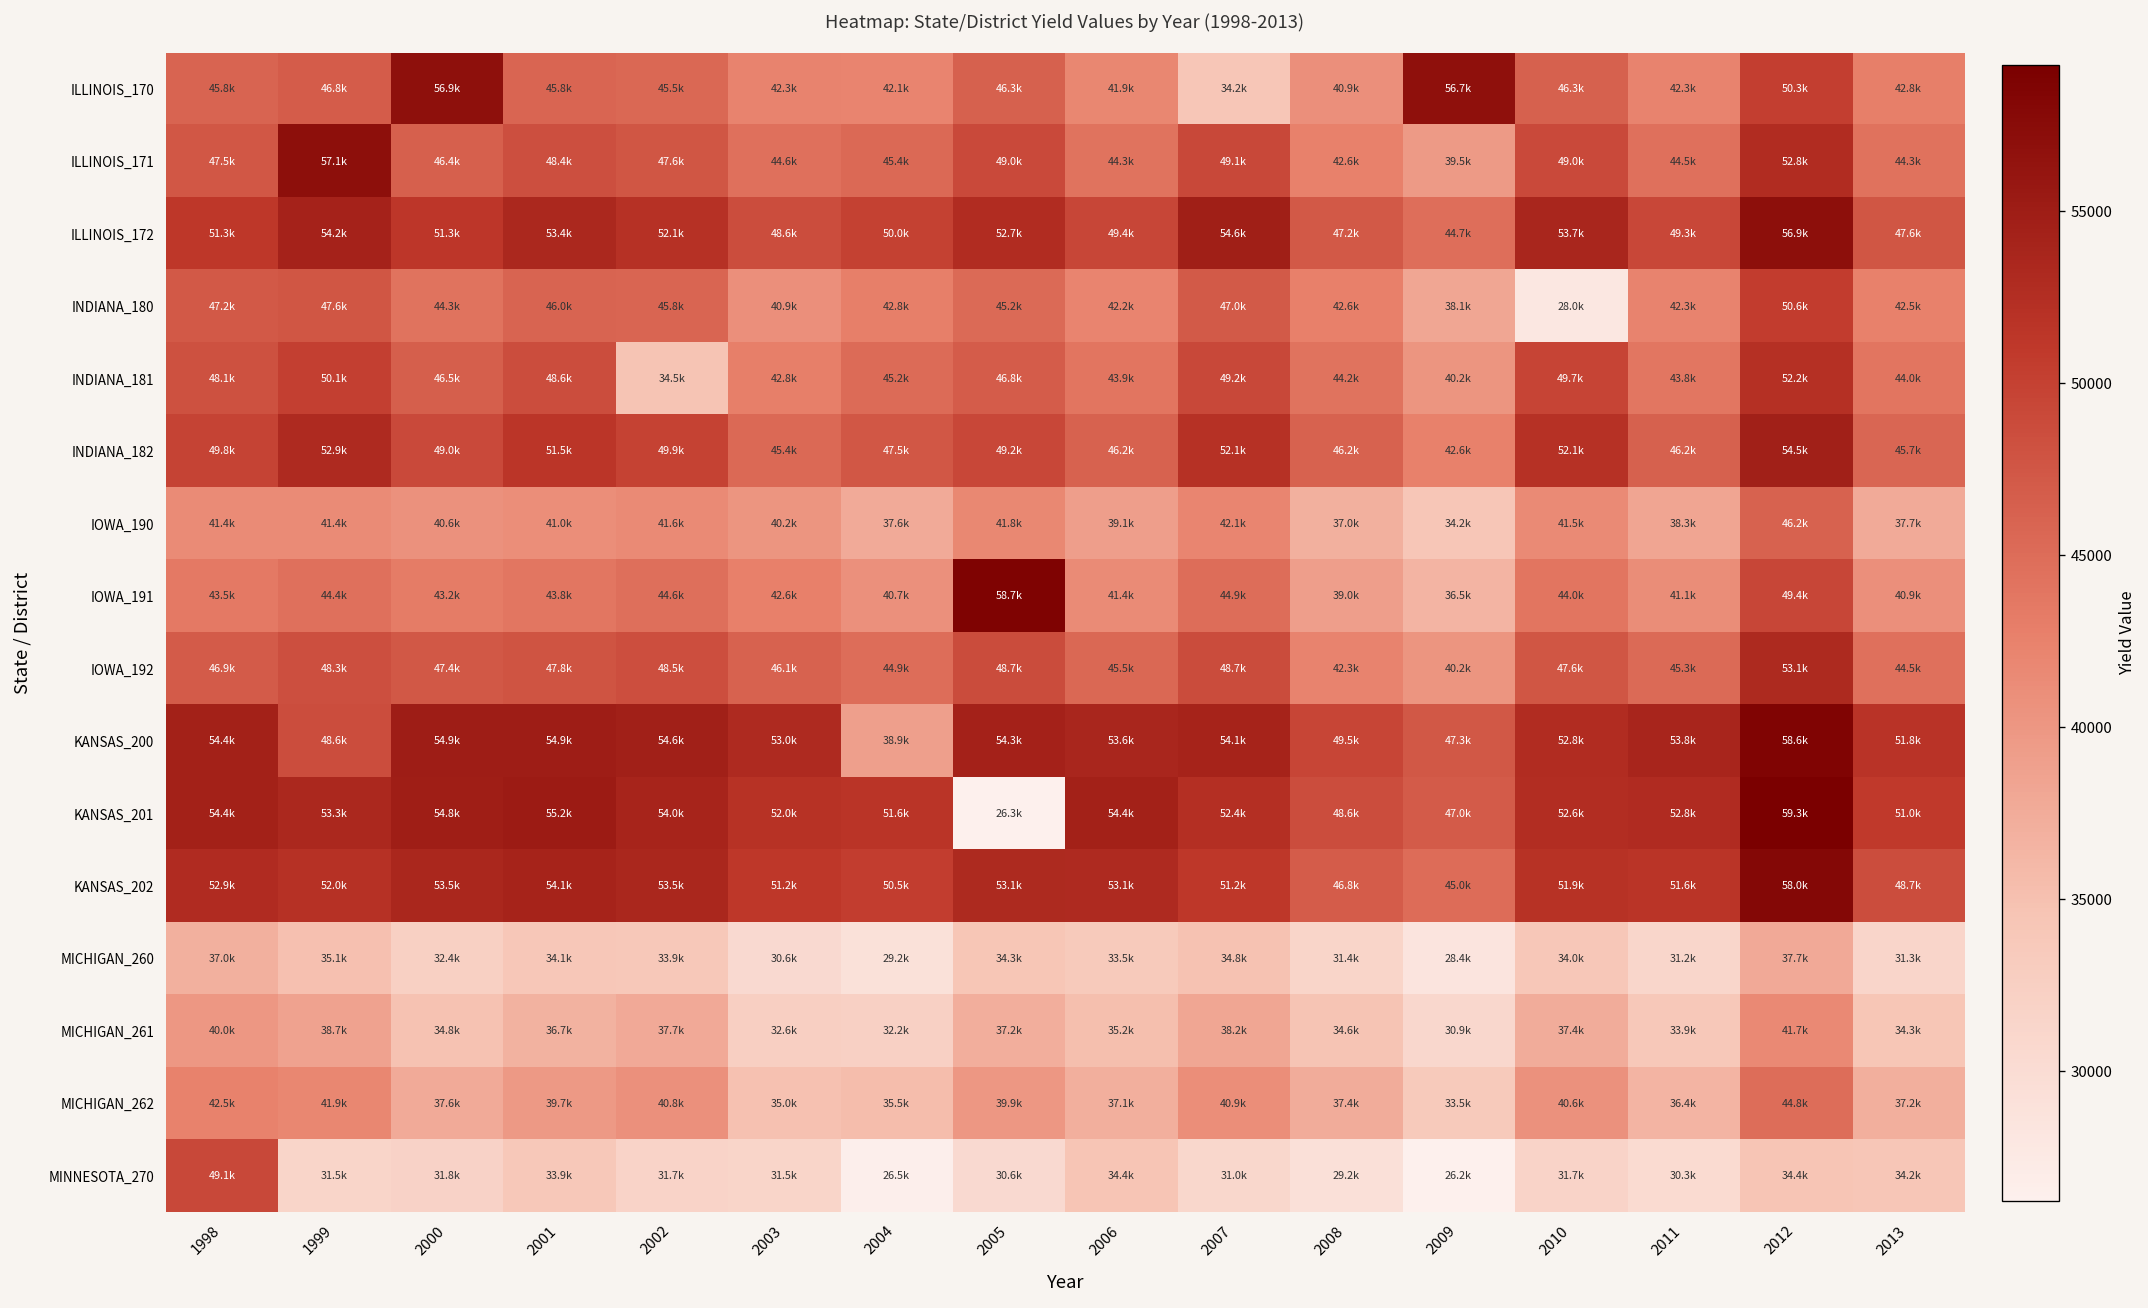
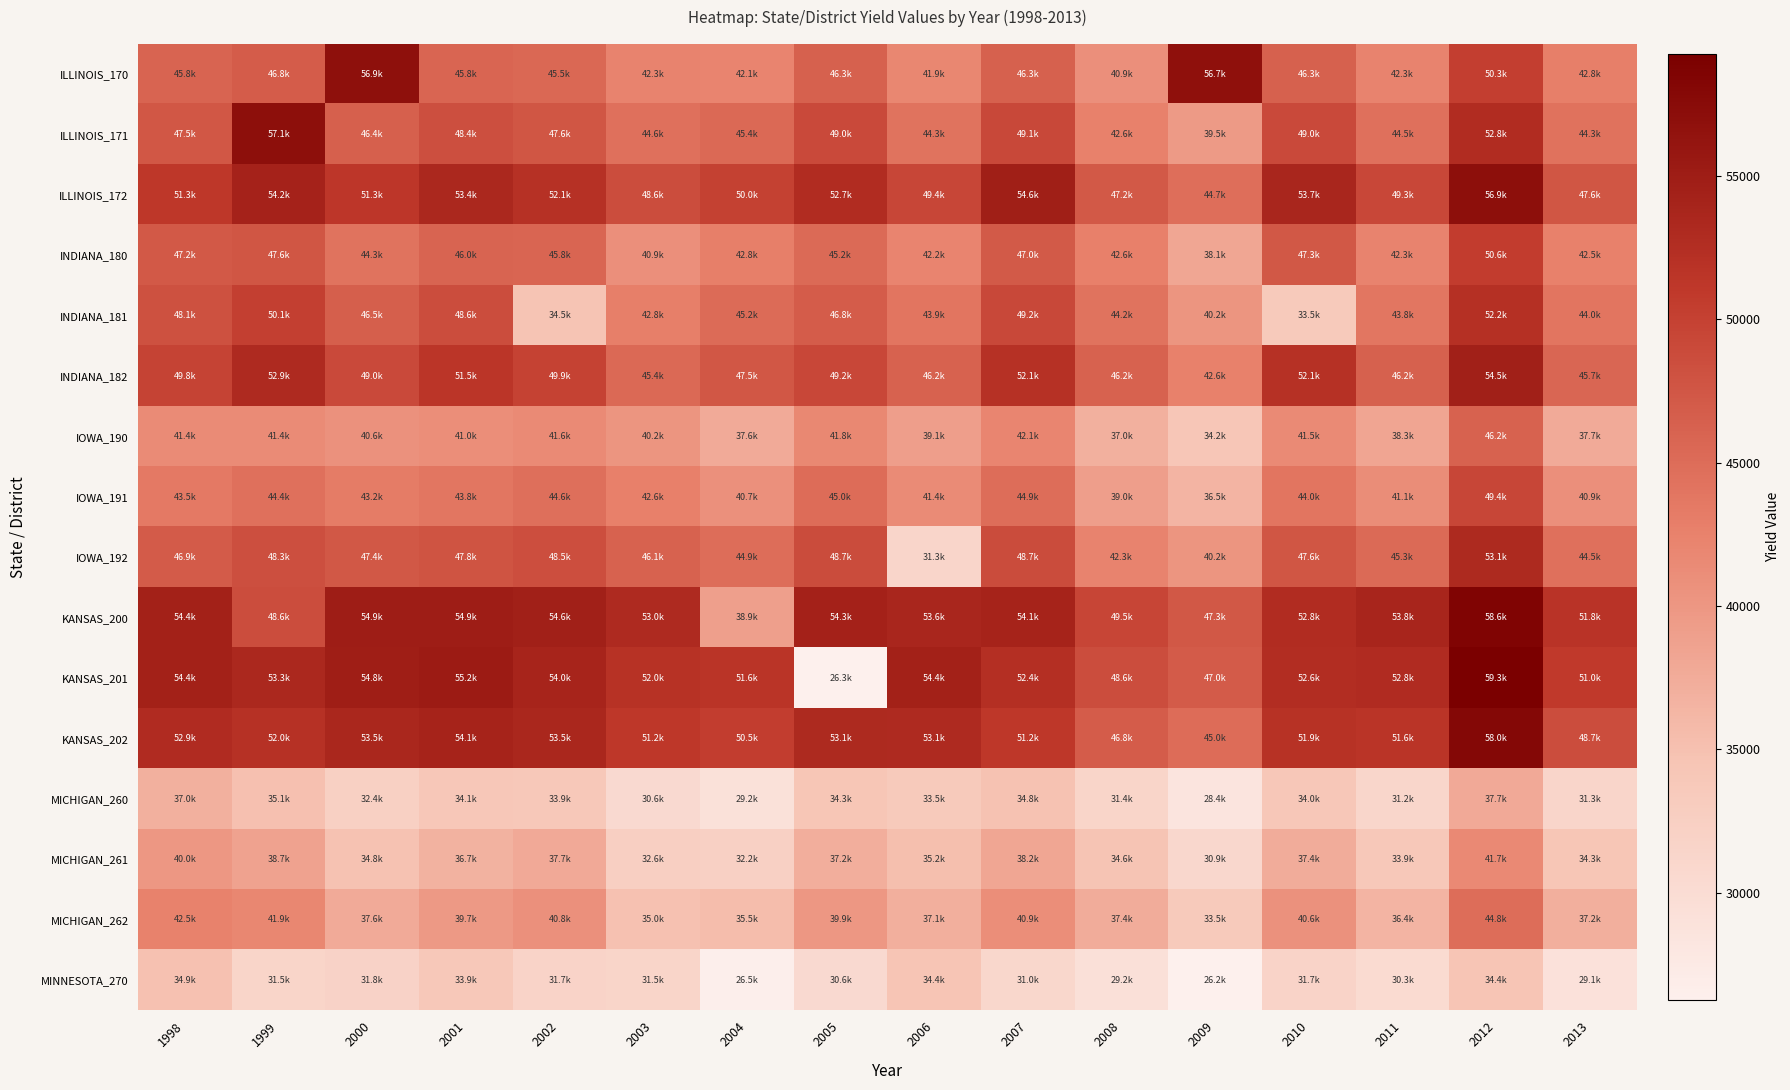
  {
    "ILLINOIS_170": {
      "1998": "45.8k",
      "1999": "46.8k",
      "2000": "56.9k",
      "2001": "45.8k",
      "2002": "45.5k",
      "2003": "42.3k",
      "2004": "42.1k",
      "2005": "46.3k",
      "2006": "41.9k",
-     "2007": "34.2k",
+     "2007": "46.3k",
      "2008": "40.9k",
      "2009": "56.7k",
      "2010": "46.3k",
      "2011": "42.3k",
      "2012": "50.3k",
      "2013": "42.8k"
    },
    "INDIANA_180": {
      "1998": "47.2k",
      "1999": "47.6k",
      "2000": "44.3k",
      "2001": "46.0k",
      "2002": "45.8k",
      "2003": "40.9k",
      "2004": "42.8k",
      "2005": "45.2k",
      "2006": "42.2k",
      "2007": "47.0k",
      "2008": "42.6k",
      "2009": "38.1k",
-     "2010": "28.0k",
+     "2010": "47.3k",
      "2011": "42.3k",
      "2012": "50.6k",
      "2013": "42.5k"
    },
    "INDIANA_181": {
      "1998": "48.1k",
      "1999": "50.1k",
      "2000": "46.5k",
      "2001": "48.6k",
      "2002": "34.5k",
      "2003": "42.8k",
      "2004": "45.2k",
      "2005": "46.8k",
      "2006": "43.9k",
      "2007": "49.2k",
      "2008": "44.2k",
      "2009": "40.2k",
-     "2010": "49.7k",
+     "2010": "33.5k",
      "2011": "43.8k",
      "2012": "52.2k",
      "2013": "44.0k"
    },
    "IOWA_191": {
      "1998": "43.5k",
      "1999": "44.4k",
      "2000": "43.2k",
      "2001": "43.8k",
      "2002": "44.6k",
      "2003": "42.6k",
      "2004": "40.7k",
-     "2005": "58.7k",
+     "2005": "45.0k",
      "2006": "41.4k",
      "2007": "44.9k",
      "2008": "39.0k",
      "2009": "36.5k",
      "2010": "44.0k",
      "2011": "41.1k",
      "2012": "49.4k",
      "2013": "40.9k"
    },
    "IOWA_192": {
      "1998": "46.9k",
      "1999": "48.3k",
      "2000": "47.4k",
      "2001": "47.8k",
      "2002": "48.5k",
      "2003": "46.1k",
      "2004": "44.9k",
      "2005": "48.7k",
-     "2006": "45.5k",
+     "2006": "31.3k",
      "2007": "48.7k",
      "2008": "42.3k",
      "2009": "40.2k",
      "2010": "47.6k",
      "2011": "45.3k",
      "2012": "53.1k",
      "2013": "44.5k"
    },
    "MINNESOTA_270": {
-     "1998": "49.1k",
+     "1998": "34.9k",
      "1999": "31.5k",
      "2000": "31.8k",
      "2001": "33.9k",
      "2002": "31.7k",
      "2003": "31.5k",
      "2004": "26.5k",
      "2005": "30.6k",
      "2006": "34.4k",
      "2007": "31.0k",
      "2008": "29.2k",
      "2009": "26.2k",
      "2010": "31.7k",
      "2011": "30.3k",
      "2012": "34.4k",
-     "2013": "34.2k"
+     "2013": "29.1k"
    }
  }
